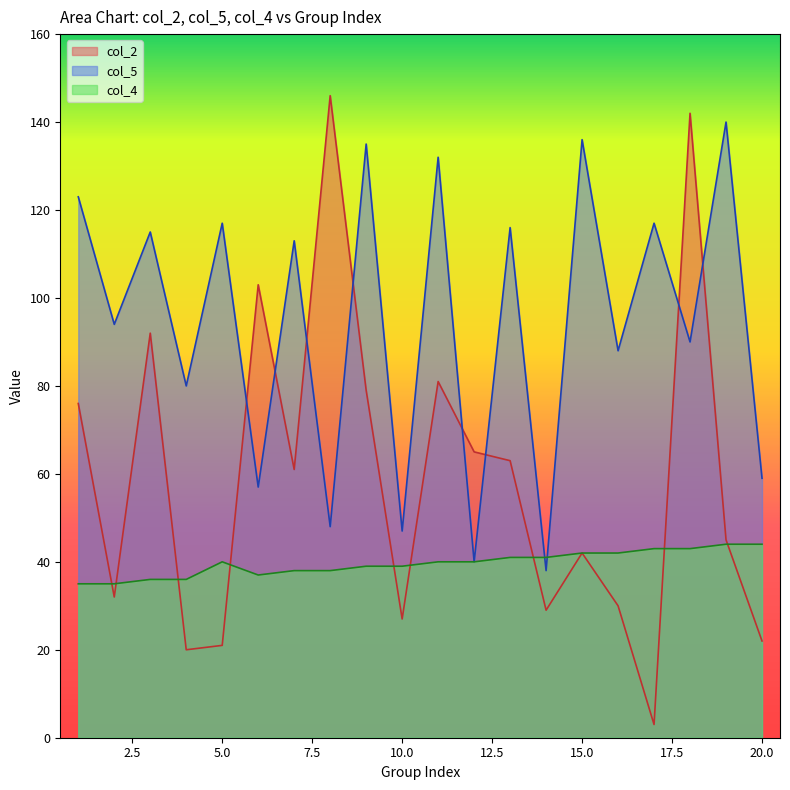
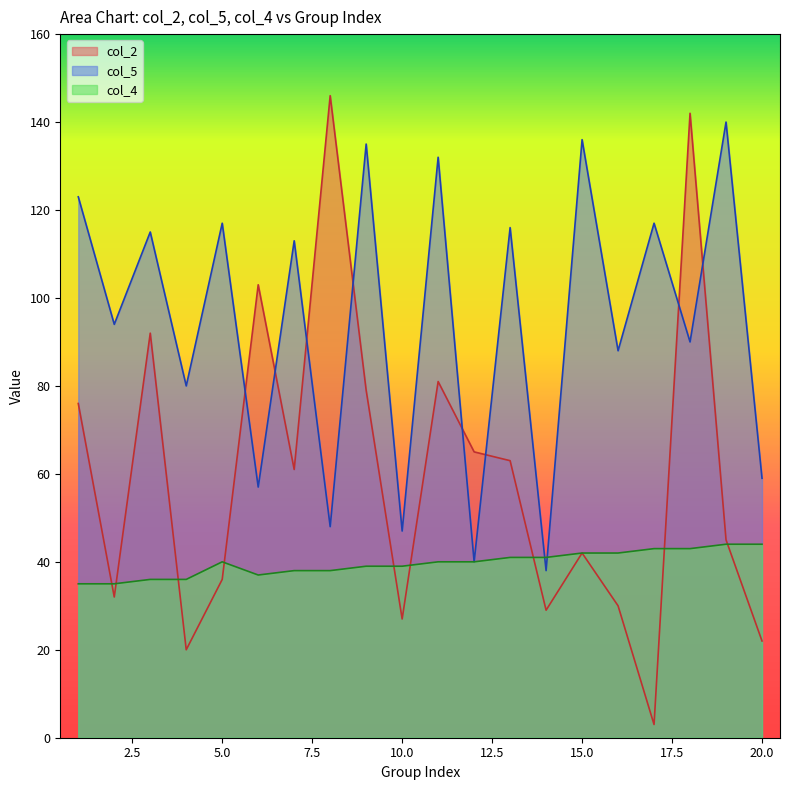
  {
    "col_2": {
-     "5.0": 21,
+     "5.0": 36,
      "10.0": 27,
      "20.0": 22
    },
    "col_5": {
      "5.0": 117,
      "10.0": 47,
      "15.0": 136,
      "20.0": 59
    },
    "col_4": {
      "5.0": 40,
      "10.0": 39,
      "20.0": 44
    }
  }
